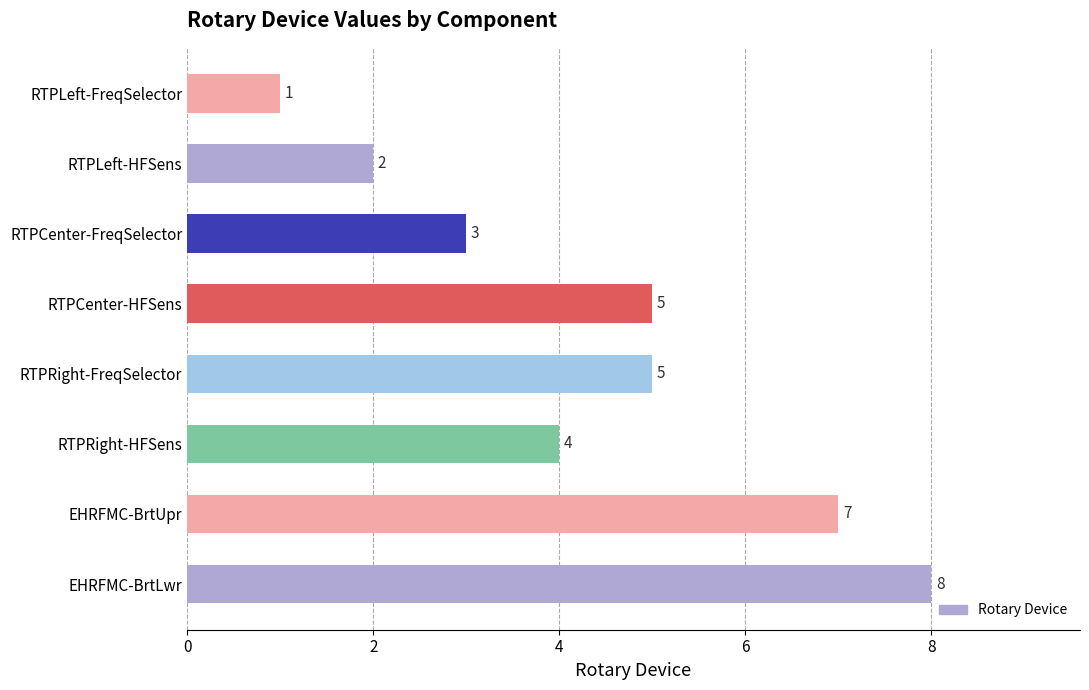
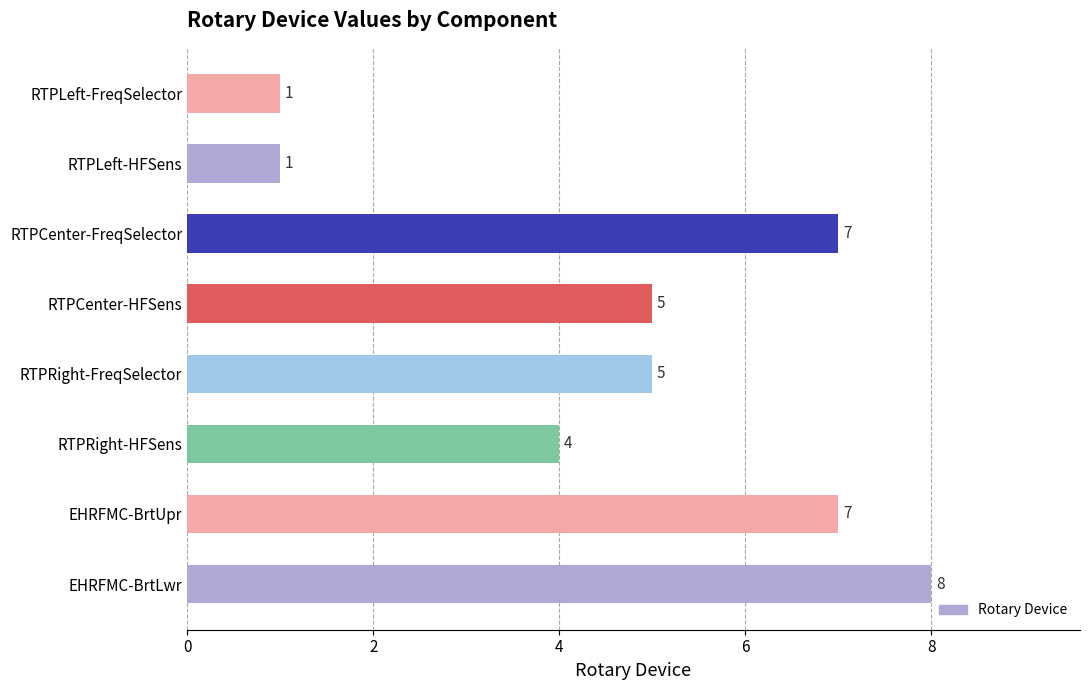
  {
    "RTPLeft-FreqSelector": 1,
-   "RTPLeft-HFSens": 2,
-   "RTPCenter-FreqSelector": 3,
+   "RTPLeft-HFSens": 1,
+   "RTPCenter-FreqSelector": 7,
    "RTPCenter-HFSens": 5,
    "RTPRight-FreqSelector": 5,
    "RTPRight-HFSens": 4,
    "EHRFMC-BrtUpr": 7,
    "EHRFMC-BrtLwr": 8
  }
